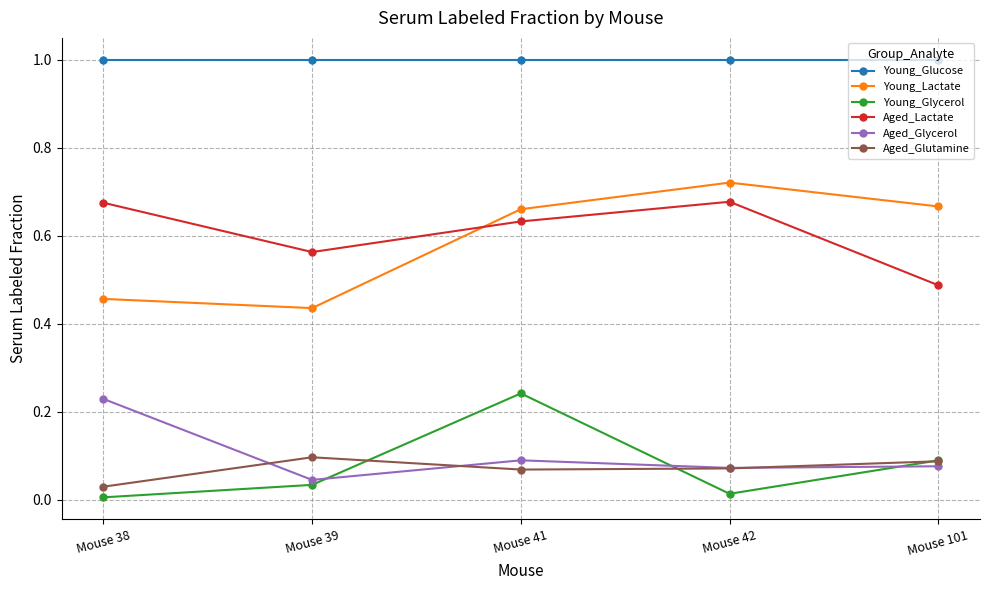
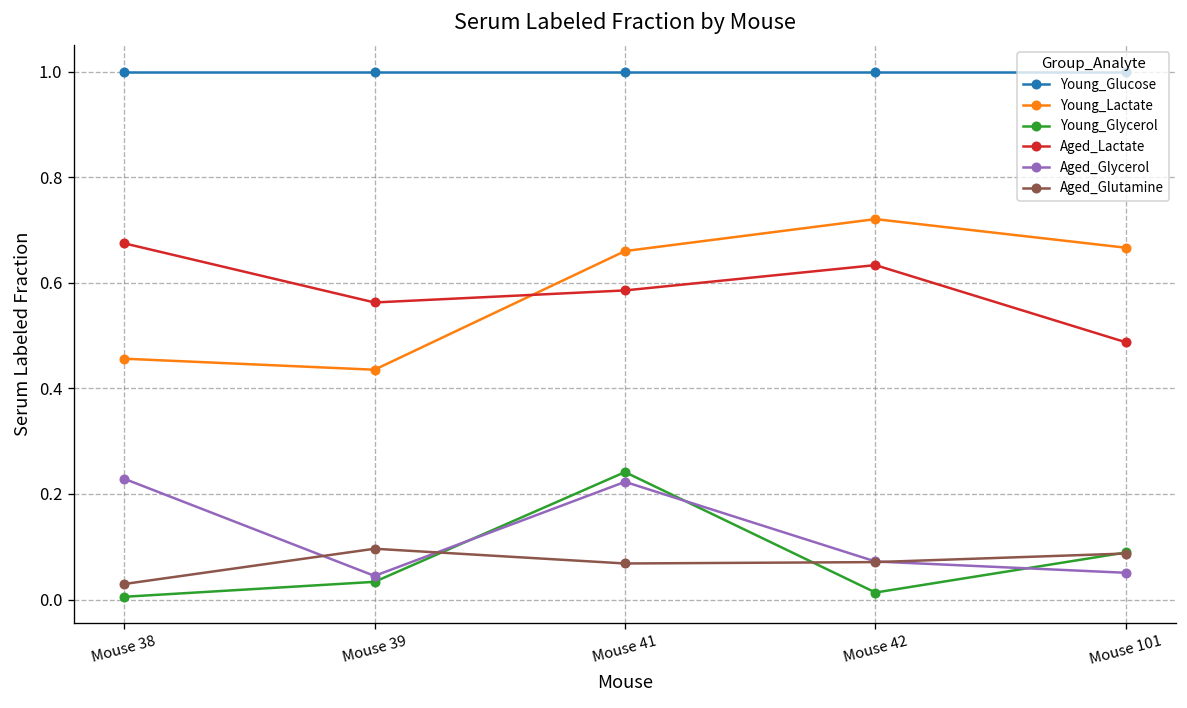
  {
    "Young_Glucose": {
      "Mouse 38": 1.00,
      "Mouse 39": 1.00,
      "Mouse 41": 1.00,
      "Mouse 42": 1.00
    },
    "Young_Lactate": {
      "Mouse 38": 0.46,
      "Mouse 39": 0.44,
      "Mouse 41": 0.66,
      "Mouse 42": 0.72,
      "Mouse 101": 0.67
    },
    "Young_Glycerol": {
      "Mouse 38": 0.01,
      "Mouse 39": 0.03,
      "Mouse 41": 0.24,
      "Mouse 42": 0.01
    },
    "Aged_Lactate": {
      "Mouse 38": 0.67,
      "Mouse 39": 0.56,
-     "Mouse 41": 0.63,
-     "Mouse 42": 0.68,
+     "Mouse 41": 0.59,
+     "Mouse 42": 0.63,
      "Mouse 101": 0.49
    },
    "Aged_Glycerol": {
      "Mouse 38": 0.23,
      "Mouse 39": 0.04,
-     "Mouse 41": 0.09,
-     "Mouse 101": 0.08
+     "Mouse 41": 0.22,
+     "Mouse 101": 0.05
    },
    "Aged_Glutamine": {
      "Mouse 38": 0.03,
      "Mouse 39": 0.10,
      "Mouse 41": 0.07
    }
  }
